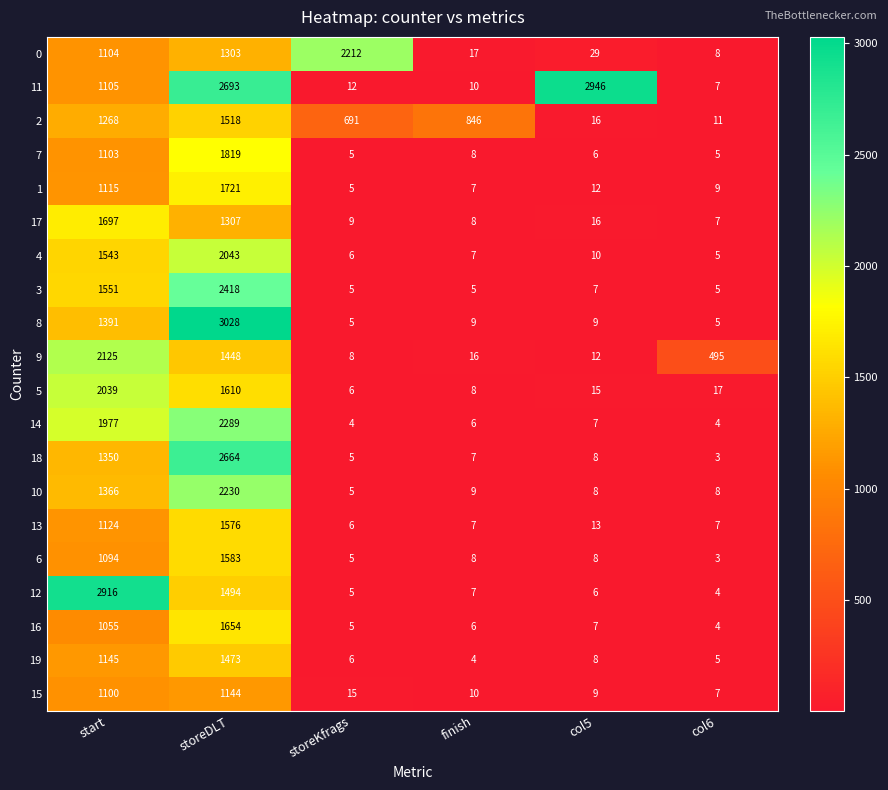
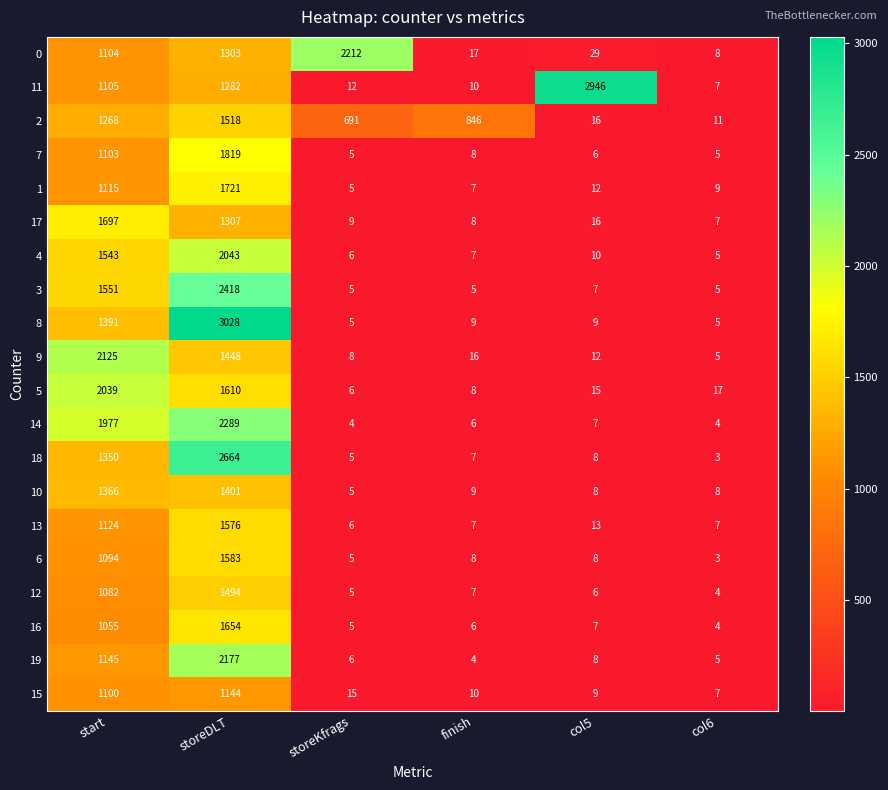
  {
    "0": {
      "start": 1104,
      "storeDLT": 1303,
      "storeKfrags": 2212,
      "finish": 17,
      "col5": 29,
      "col6": 8
    },
    "11": {
      "start": 1105,
-     "storeDLT": 2693,
+     "storeDLT": 1282,
      "storeKfrags": 12,
      "finish": 10,
      "col5": 2946,
      "col6": 7
    },
    "2": {
      "start": 1268,
      "storeDLT": 1518,
      "storeKfrags": 691,
      "finish": 846,
      "col5": 16,
      "col6": 11
    },
    "7": {
      "start": 1103,
      "storeDLT": 1819,
      "storeKfrags": 5,
      "finish": 8,
      "col5": 6,
      "col6": 5
    },
    "1": {
      "start": 1115,
      "storeDLT": 1721,
      "storeKfrags": 5,
      "finish": 7,
      "col5": 12,
      "col6": 9
    },
    "17": {
      "start": 1697,
      "storeDLT": 1307,
      "storeKfrags": 9,
      "finish": 8,
      "col5": 16,
      "col6": 7
    },
    "4": {
      "start": 1543,
      "storeDLT": 2043,
      "storeKfrags": 6,
      "finish": 7,
      "col5": 10,
      "col6": 5
    },
    "3": {
      "start": 1551,
      "storeDLT": 2418,
      "storeKfrags": 5,
      "finish": 5,
      "col5": 7,
      "col6": 5
    },
    "8": {
      "start": 1391,
      "storeDLT": 3028,
      "storeKfrags": 5,
      "finish": 9,
      "col5": 9,
      "col6": 5
    },
    "9": {
      "start": 2125,
      "storeDLT": 1448,
      "storeKfrags": 8,
      "finish": 16,
      "col5": 12,
-     "col6": 495
+     "col6": 5
    },
    "5": {
      "start": 2039,
      "storeDLT": 1610,
      "storeKfrags": 6,
      "finish": 8,
      "col5": 15,
      "col6": 17
    },
    "14": {
      "start": 1977,
      "storeDLT": 2289,
      "storeKfrags": 4,
      "finish": 6,
      "col5": 7,
      "col6": 4
    },
    "18": {
      "start": 1350,
      "storeDLT": 2664,
      "storeKfrags": 5,
      "finish": 7,
      "col5": 8,
      "col6": 3
    },
    "10": {
      "start": 1366,
-     "storeDLT": 2230,
+     "storeDLT": 1401,
      "storeKfrags": 5,
      "finish": 9,
      "col5": 8,
      "col6": 8
    },
    "13": {
      "start": 1124,
      "storeDLT": 1576,
      "storeKfrags": 6,
      "finish": 7,
      "col5": 13,
      "col6": 7
    },
    "6": {
      "start": 1094,
      "storeDLT": 1583,
      "storeKfrags": 5,
      "finish": 8,
      "col5": 8,
      "col6": 3
    },
    "12": {
-     "start": 2916,
+     "start": 1082,
      "storeDLT": 1494,
      "storeKfrags": 5,
      "finish": 7,
      "col5": 6,
      "col6": 4
    },
    "16": {
      "start": 1055,
      "storeDLT": 1654,
      "storeKfrags": 5,
      "finish": 6,
      "col5": 7,
      "col6": 4
    },
    "19": {
      "start": 1145,
-     "storeDLT": 1473,
+     "storeDLT": 2177,
      "storeKfrags": 6,
      "finish": 4,
      "col5": 8,
      "col6": 5
    },
    "15": {
      "start": 1100,
      "storeDLT": 1144,
      "storeKfrags": 15,
      "finish": 10,
      "col5": 9,
      "col6": 7
    }
  }
